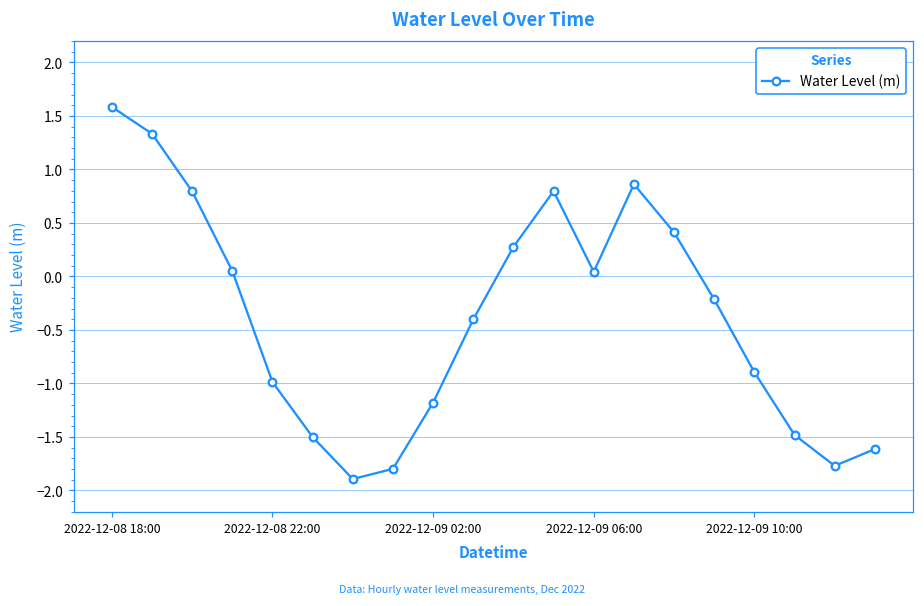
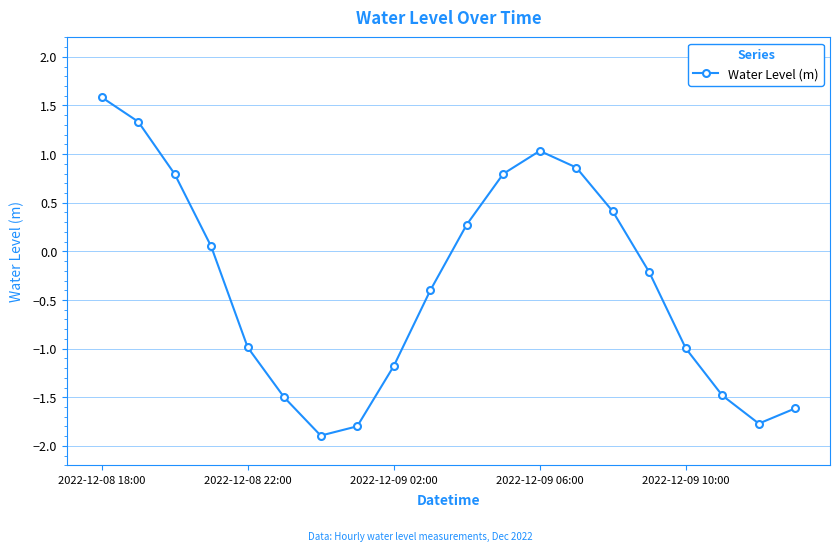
  {
    "2022-12-08 18:00": 1.6,
    "2022-12-08 22:00": -1.0,
    "2022-12-09 02:00": -1.2,
-   "2022-12-09 06:00": 0.0,
-   "2022-12-09 10:00": -0.9
+   "2022-12-09 06:00": 1.0,
+   "2022-12-09 10:00": -1.0
  }
